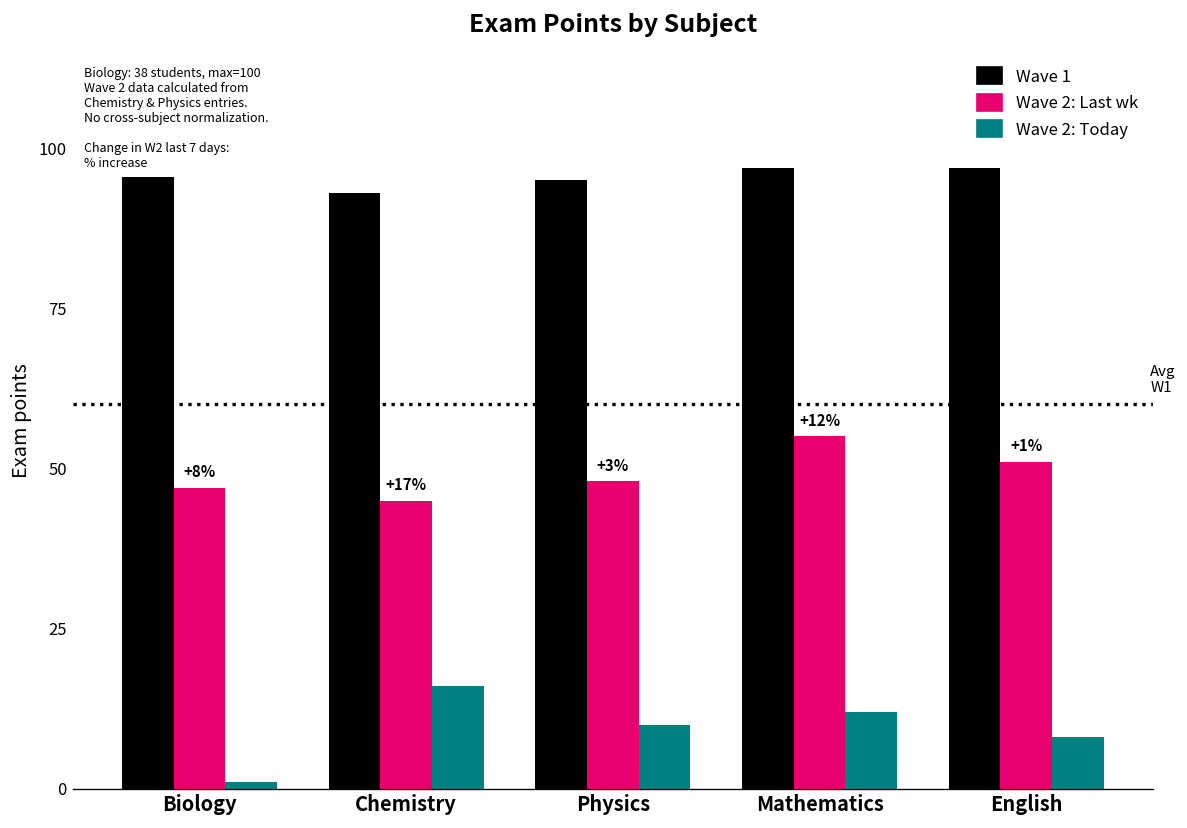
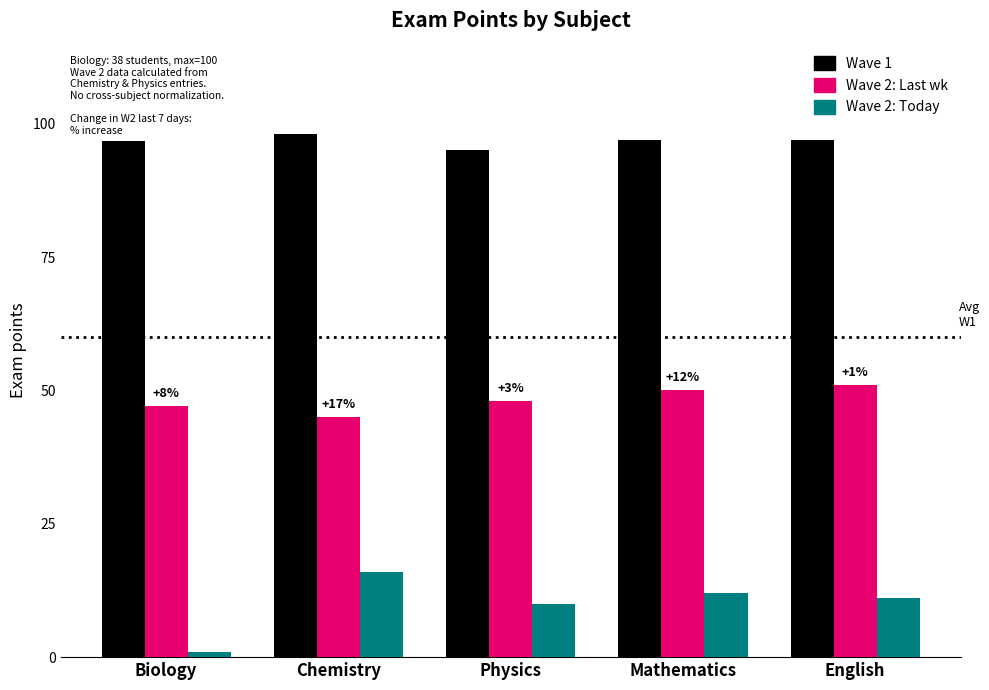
  {
    "Wave 1": {
-     "Chemistry": 93,
+     "Chemistry": 98,
      "Physics": 95,
      "Mathematics": 97,
      "English": 97
    },
    "Wave 2: Last wk": {
-     "Mathematics": 55
+     "Mathematics": 50
    },
    "Wave 2: Today": {
      "Biology": 1,
      "Chemistry": 16,
      "Physics": 10,
      "Mathematics": 12,
-     "English": 8
+     "English": 11
    }
  }
